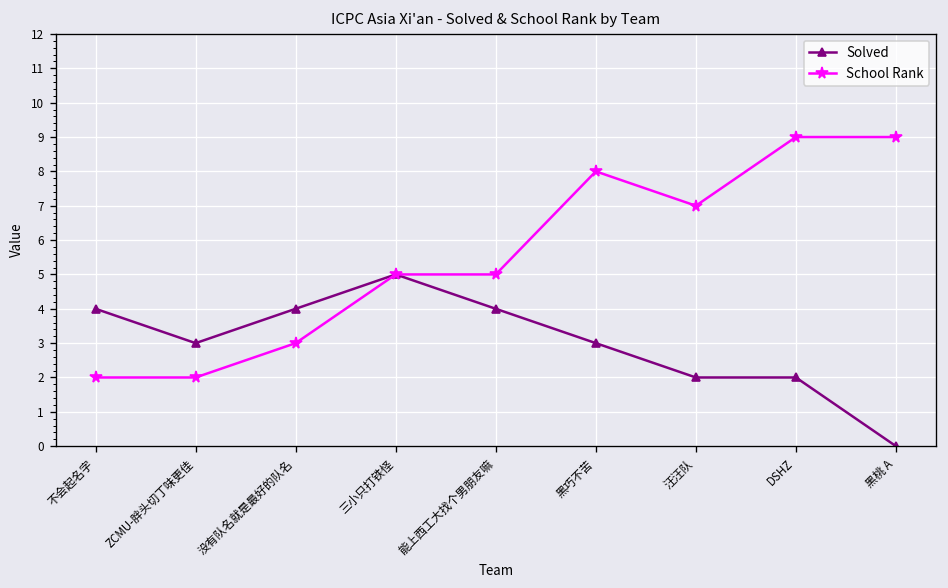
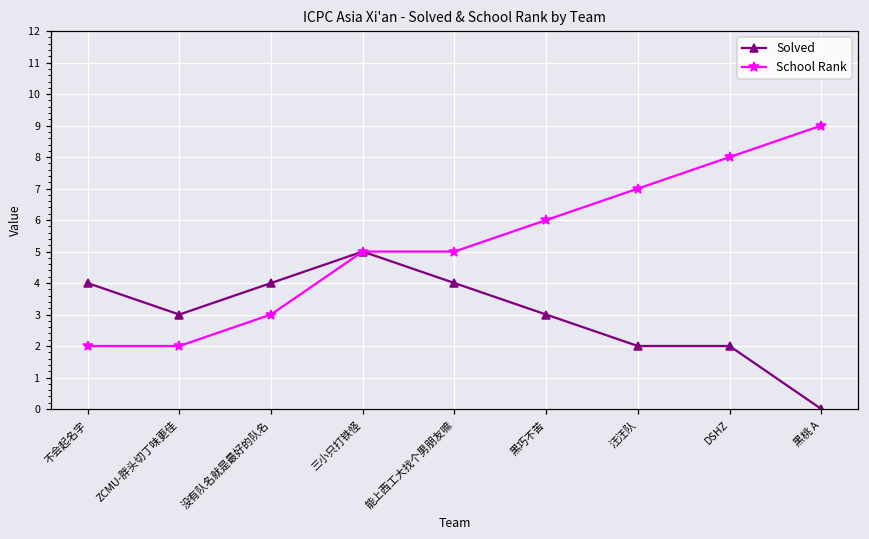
  {
    "Solved": {
      "不会起名字": 4,
      "ZCMU-胖头切丁味更佳": 3,
      "没有队名就是最好的队名": 4,
      "能上西工大找个男朋友嘛": 4,
      "黑巧不苦": 3,
      "汪汪队": 2,
      "DSHZ": 2,
      "黑桃 A": 0
    },
    "School Rank": {
      "不会起名字": 2,
      "ZCMU-胖头切丁味更佳": 2,
      "没有队名就是最好的队名": 3,
      "能上西工大找个男朋友嘛": 5,
-     "黑巧不苦": 8,
+     "黑巧不苦": 6,
      "汪汪队": 7,
-     "DSHZ": 9,
+     "DSHZ": 8,
      "黑桃 A": 9
    }
  }
